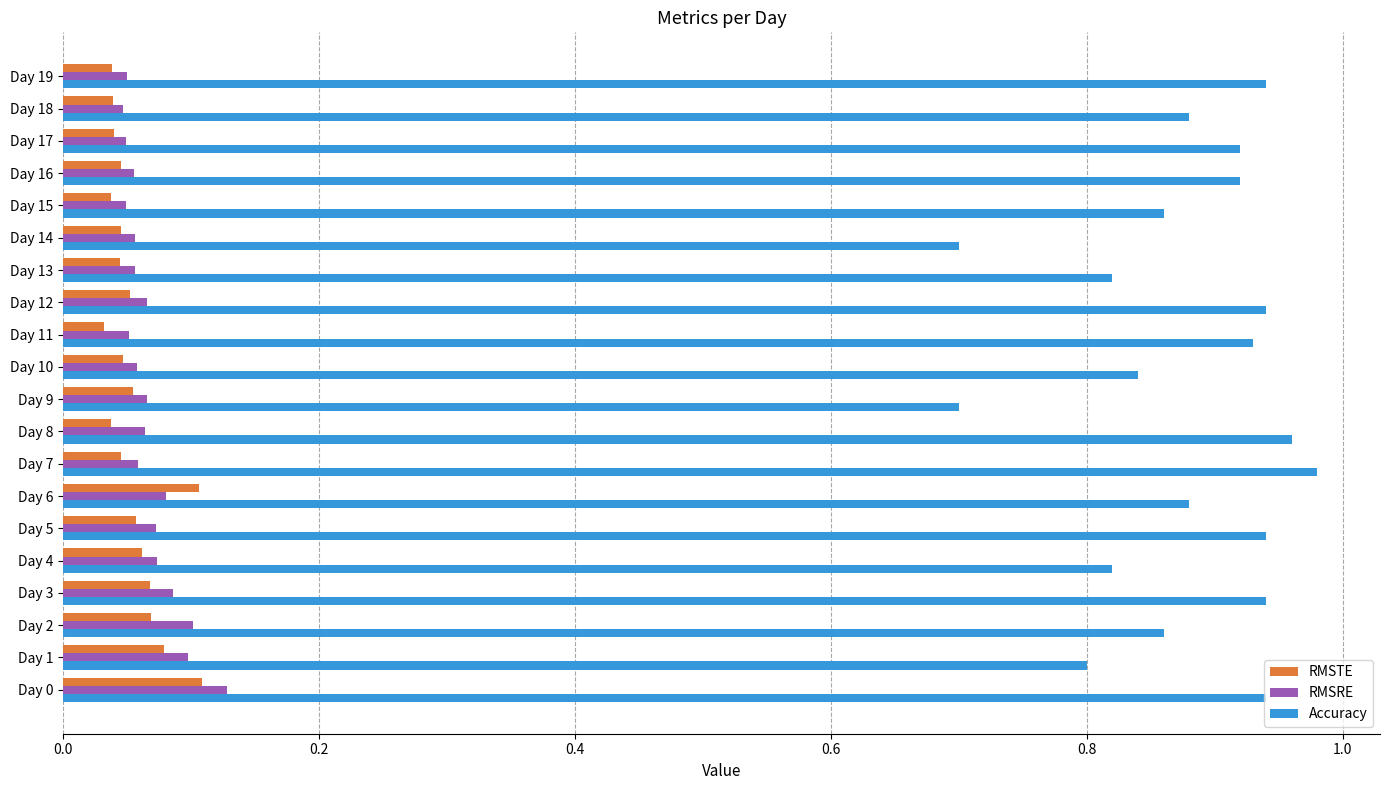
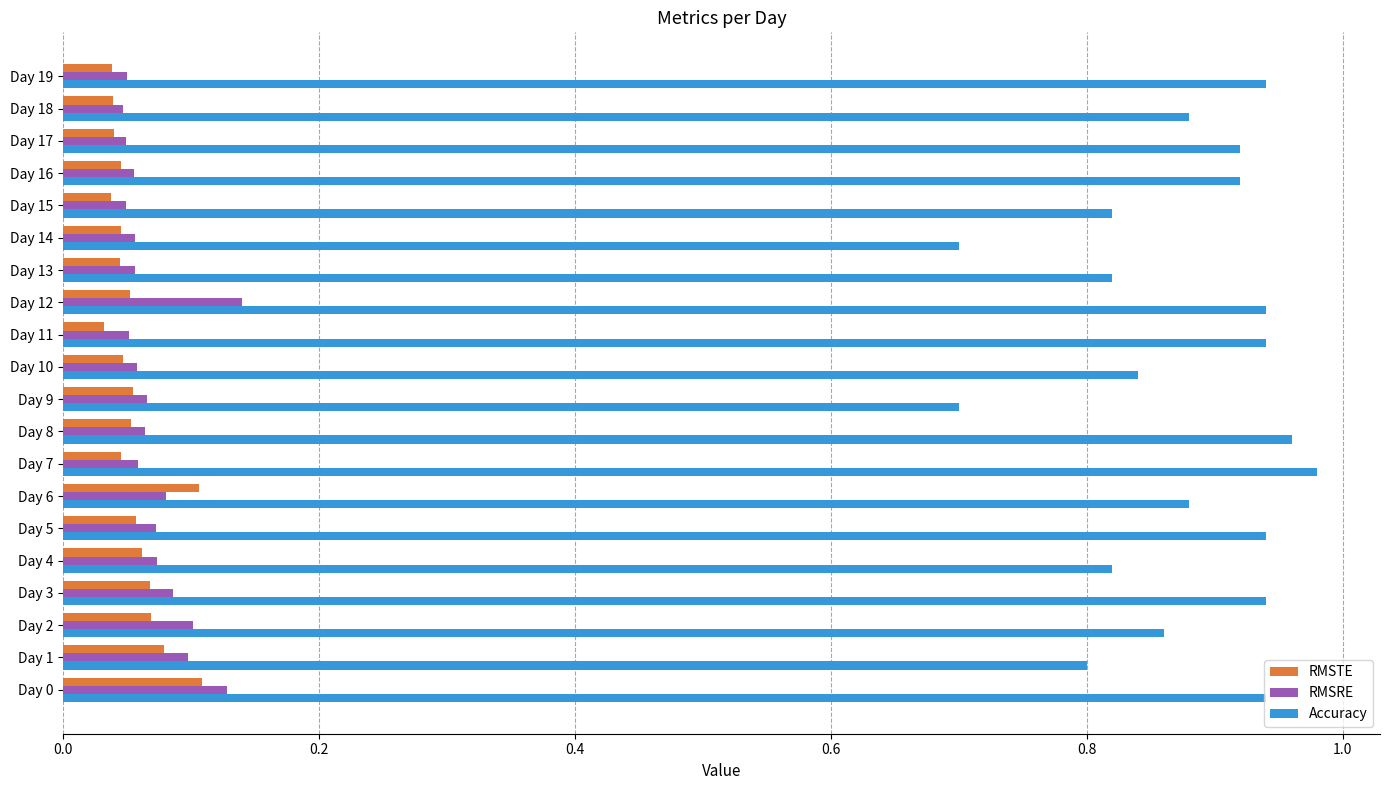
  {
    "RMSTE": {
      "Day 19": 0.039,
      "Day 18": 0.039,
      "Day 17": 0.040,
      "Day 16": 0.045,
      "Day 15": 0.038,
      "Day 14": 0.046,
      "Day 13": 0.045,
      "Day 12": 0.052,
      "Day 11": 0.032,
      "Day 10": 0.047,
      "Day 9": 0.054,
-     "Day 8": 0.038,
+     "Day 8": 0.053,
      "Day 7": 0.046,
      "Day 6": 0.106,
      "Day 5": 0.057,
      "Day 4": 0.062,
      "Day 3": 0.068,
      "Day 2": 0.069,
      "Day 1": 0.079,
      "Day 0": 0.109
    },
    "RMSRE": {
      "Day 19": 0.050,
      "Day 18": 0.047,
      "Day 17": 0.050,
      "Day 16": 0.056,
      "Day 15": 0.049,
      "Day 14": 0.056,
      "Day 13": 0.056,
-     "Day 12": 0.066,
+     "Day 12": 0.140,
      "Day 11": 0.051,
      "Day 10": 0.058,
      "Day 9": 0.066,
      "Day 8": 0.064,
      "Day 7": 0.058,
      "Day 6": 0.081,
      "Day 5": 0.073,
      "Day 4": 0.073,
      "Day 3": 0.086,
      "Day 2": 0.102,
      "Day 1": 0.098,
      "Day 0": 0.128
    },
    "Accuracy": {
      "Day 19": 0.94,
      "Day 18": 0.88,
      "Day 17": 0.92,
      "Day 16": 0.92,
-     "Day 15": 0.86,
+     "Day 15": 0.82,
      "Day 14": 0.70,
      "Day 13": 0.82,
      "Day 12": 0.94,
-     "Day 11": 0.93,
+     "Day 11": 0.94,
      "Day 10": 0.84,
      "Day 9": 0.70,
      "Day 8": 0.96,
      "Day 7": 0.98,
      "Day 6": 0.88,
      "Day 5": 0.94,
      "Day 4": 0.82,
      "Day 3": 0.94,
      "Day 2": 0.86,
      "Day 1": 0.80
    }
  }
